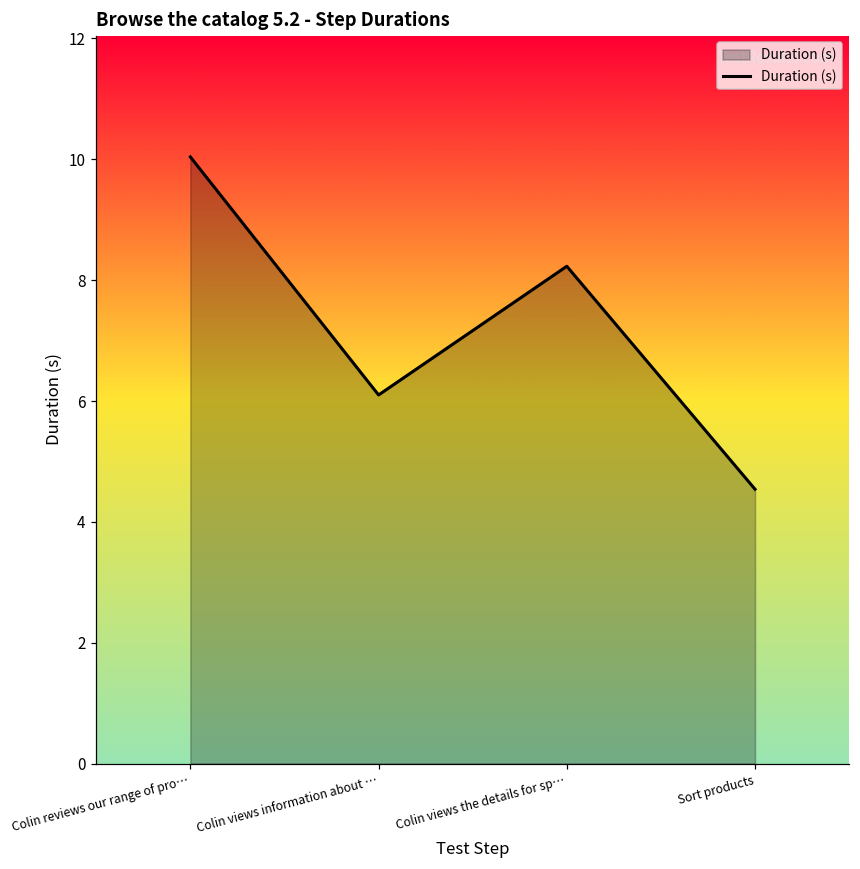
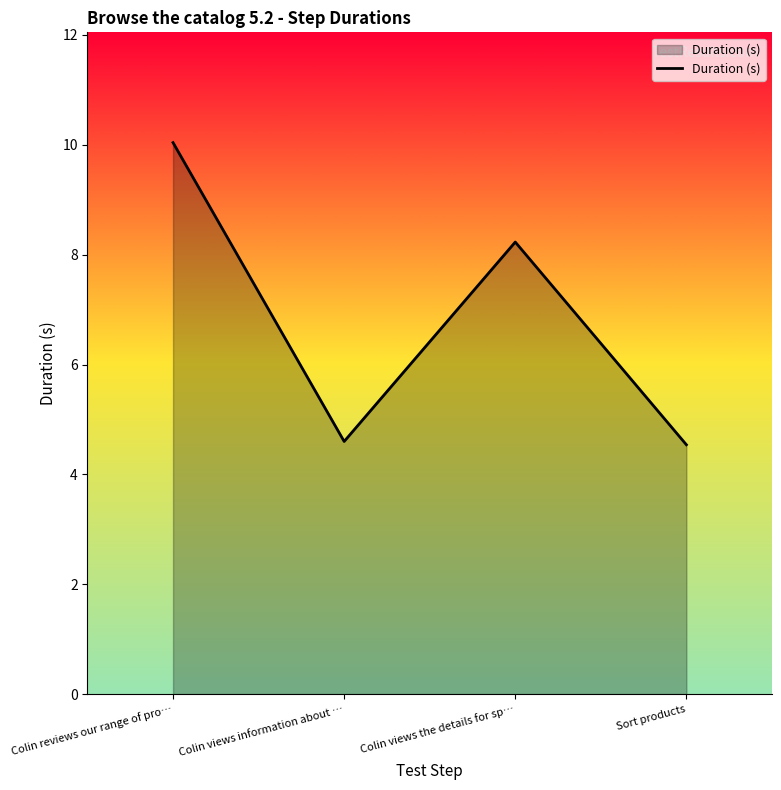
  {
    "Colin reviews our range of pro…": 10.0,
-   "Colin views information about …": 6.1,
+   "Colin views information about …": 4.6,
    "Colin views the details for sp…": 8.2,
    "Sort products": 4.5
  }
